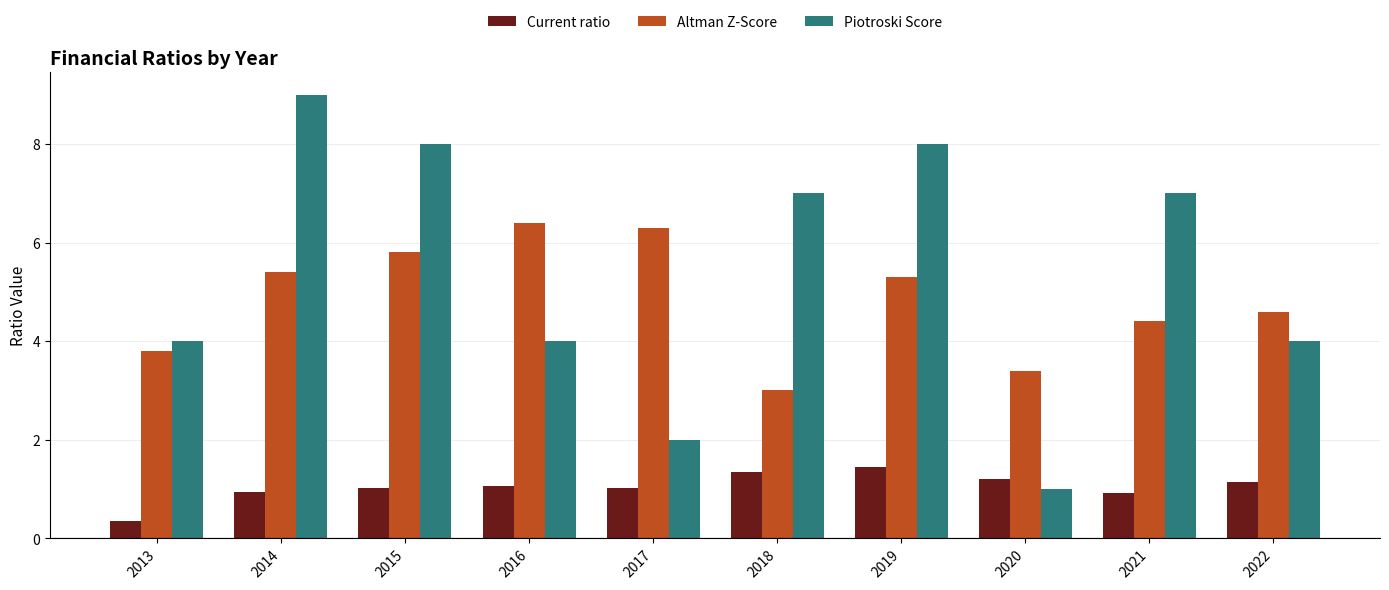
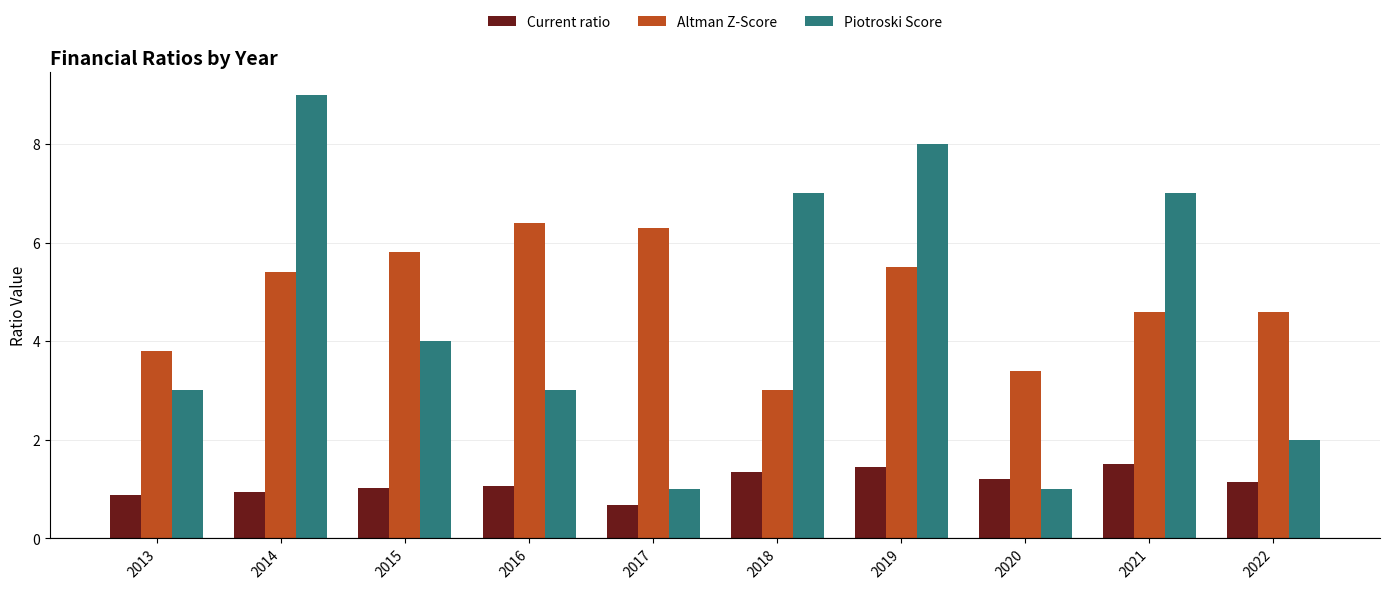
  {
    "Current ratio": {
-     "2013": 0.3,
+     "2013": 0.9,
      "2014": 0.9,
      "2015": 1.0,
      "2016": 1.1,
-     "2017": 1.0,
+     "2017": 0.7,
      "2018": 1.4,
      "2019": 1.5,
      "2020": 1.2,
-     "2021": 0.9,
+     "2021": 1.5,
      "2022": 1.1
    },
    "Altman Z-Score": {
      "2013": 3.8,
      "2014": 5.4,
      "2015": 5.8,
      "2016": 6.4,
      "2017": 6.3,
      "2018": 3.0,
-     "2019": 5.3,
+     "2019": 5.5,
      "2020": 3.4,
-     "2021": 4.4,
+     "2021": 4.6,
      "2022": 4.6
    },
    "Piotroski Score": {
-     "2013": 4,
+     "2013": 3,
      "2014": 9,
-     "2015": 8,
-     "2016": 4,
-     "2017": 2,
+     "2015": 4,
+     "2016": 3,
+     "2017": 1,
      "2018": 7,
      "2019": 8,
      "2020": 1,
      "2021": 7,
-     "2022": 4
+     "2022": 2
    }
  }
